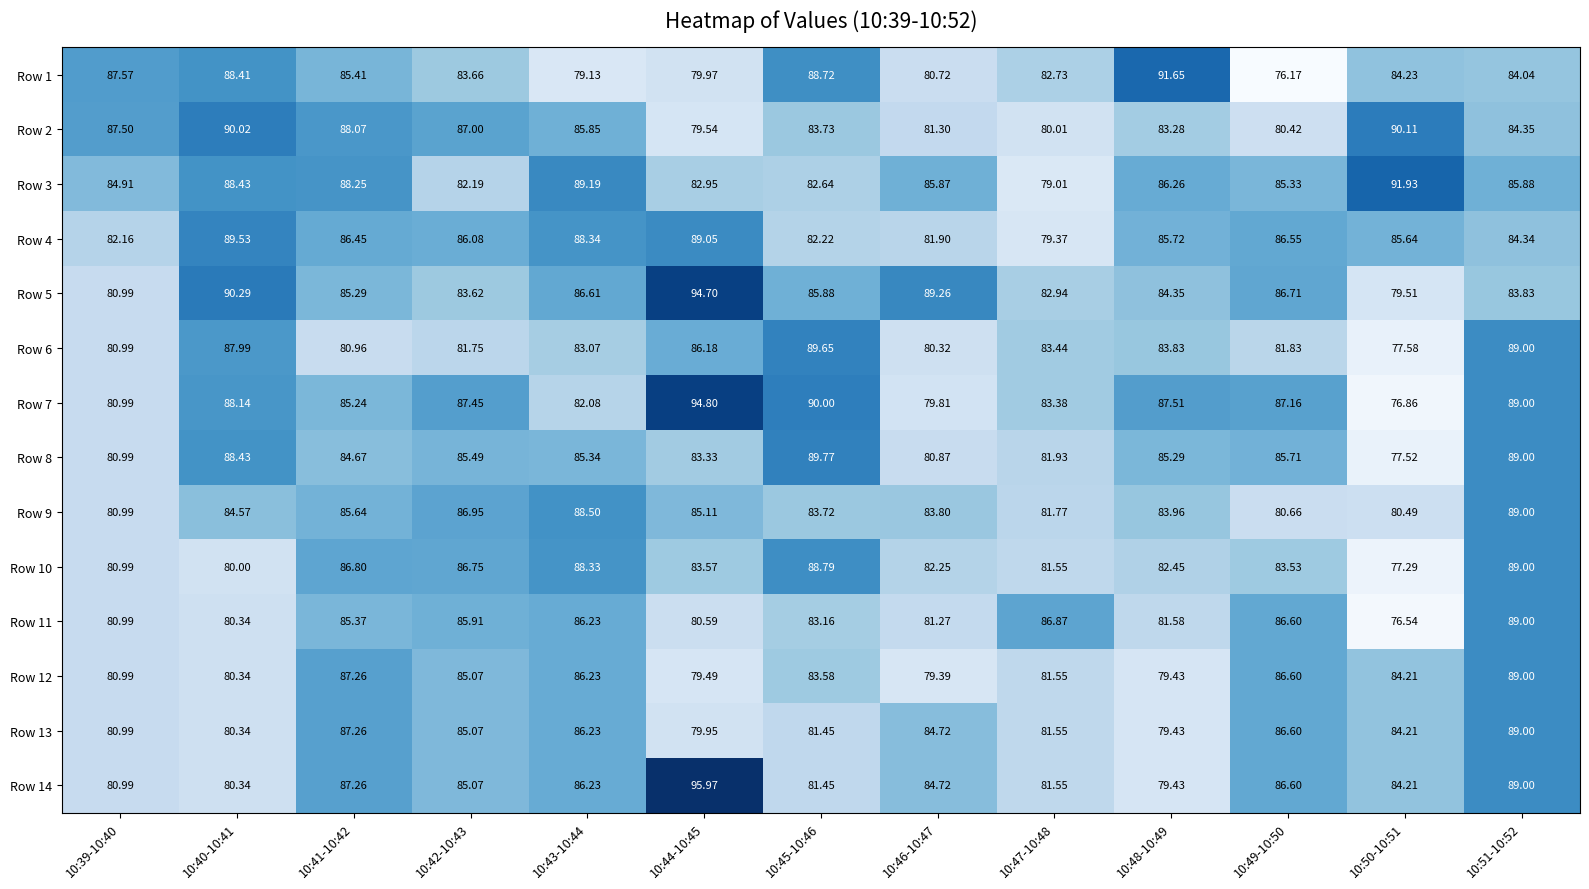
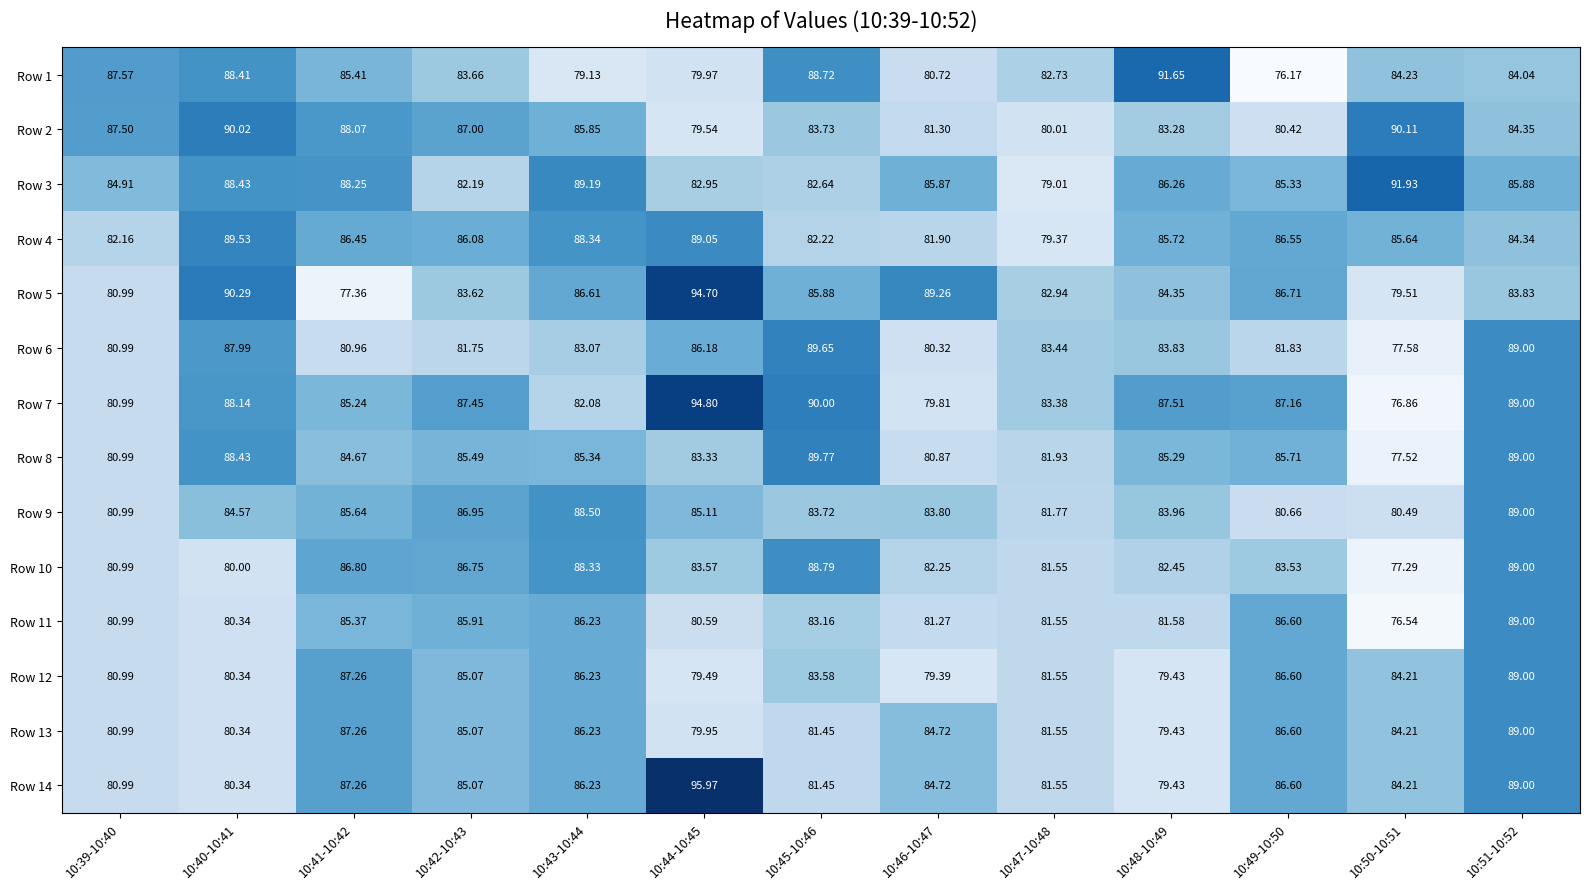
  {
    "Row 1": {
      "10:39-10:40": 87.57,
      "10:40-10:41": 88.41,
      "10:41-10:42": 85.41,
      "10:42-10:43": 83.66,
      "10:43-10:44": 79.13,
      "10:44-10:45": 79.97,
      "10:45-10:46": 88.72,
      "10:46-10:47": 80.72,
      "10:47-10:48": 82.73,
      "10:48-10:49": 91.65,
      "10:49-10:50": 76.17,
      "10:50-10:51": 84.23,
      "10:51-10:52": 84.04
    },
    "Row 2": {
      "10:39-10:40": 87.50,
      "10:40-10:41": 90.02,
      "10:41-10:42": 88.07,
      "10:42-10:43": 87.00,
      "10:43-10:44": 85.85,
      "10:44-10:45": 79.54,
      "10:45-10:46": 83.73,
      "10:46-10:47": 81.30,
      "10:47-10:48": 80.01,
      "10:48-10:49": 83.28,
      "10:49-10:50": 80.42,
      "10:50-10:51": 90.11,
      "10:51-10:52": 84.35
    },
    "Row 3": {
      "10:39-10:40": 84.91,
      "10:40-10:41": 88.43,
      "10:41-10:42": 88.25,
      "10:42-10:43": 82.19,
      "10:43-10:44": 89.19,
      "10:44-10:45": 82.95,
      "10:45-10:46": 82.64,
      "10:46-10:47": 85.87,
      "10:47-10:48": 79.01,
      "10:48-10:49": 86.26,
      "10:49-10:50": 85.33,
      "10:50-10:51": 91.93,
      "10:51-10:52": 85.88
    },
    "Row 4": {
      "10:39-10:40": 82.16,
      "10:40-10:41": 89.53,
      "10:41-10:42": 86.45,
      "10:42-10:43": 86.08,
      "10:43-10:44": 88.34,
      "10:44-10:45": 89.05,
      "10:45-10:46": 82.22,
      "10:46-10:47": 81.90,
      "10:47-10:48": 79.37,
      "10:48-10:49": 85.72,
      "10:49-10:50": 86.55,
      "10:50-10:51": 85.64,
      "10:51-10:52": 84.34
    },
    "Row 5": {
      "10:39-10:40": 80.99,
      "10:40-10:41": 90.29,
-     "10:41-10:42": 85.29,
+     "10:41-10:42": 77.36,
      "10:42-10:43": 83.62,
      "10:43-10:44": 86.61,
      "10:44-10:45": 94.70,
      "10:45-10:46": 85.88,
      "10:46-10:47": 89.26,
      "10:47-10:48": 82.94,
      "10:48-10:49": 84.35,
      "10:49-10:50": 86.71,
      "10:50-10:51": 79.51,
      "10:51-10:52": 83.83
    },
    "Row 6": {
      "10:39-10:40": 80.99,
      "10:40-10:41": 87.99,
      "10:41-10:42": 80.96,
      "10:42-10:43": 81.75,
      "10:43-10:44": 83.07,
      "10:44-10:45": 86.18,
      "10:45-10:46": 89.65,
      "10:46-10:47": 80.32,
      "10:47-10:48": 83.44,
      "10:48-10:49": 83.83,
      "10:49-10:50": 81.83,
      "10:50-10:51": 77.58,
      "10:51-10:52": 89.00
    },
    "Row 7": {
      "10:39-10:40": 80.99,
      "10:40-10:41": 88.14,
      "10:41-10:42": 85.24,
      "10:42-10:43": 87.45,
      "10:43-10:44": 82.08,
      "10:44-10:45": 94.80,
      "10:45-10:46": 90.00,
      "10:46-10:47": 79.81,
      "10:47-10:48": 83.38,
      "10:48-10:49": 87.51,
      "10:49-10:50": 87.16,
      "10:50-10:51": 76.86,
      "10:51-10:52": 89.00
    },
    "Row 8": {
      "10:39-10:40": 80.99,
      "10:40-10:41": 88.43,
      "10:41-10:42": 84.67,
      "10:42-10:43": 85.49,
      "10:43-10:44": 85.34,
      "10:44-10:45": 83.33,
      "10:45-10:46": 89.77,
      "10:46-10:47": 80.87,
      "10:47-10:48": 81.93,
      "10:48-10:49": 85.29,
      "10:49-10:50": 85.71,
      "10:50-10:51": 77.52,
      "10:51-10:52": 89.00
    },
    "Row 9": {
      "10:39-10:40": 80.99,
      "10:40-10:41": 84.57,
      "10:41-10:42": 85.64,
      "10:42-10:43": 86.95,
      "10:43-10:44": 88.50,
      "10:44-10:45": 85.11,
      "10:45-10:46": 83.72,
      "10:46-10:47": 83.80,
      "10:47-10:48": 81.77,
      "10:48-10:49": 83.96,
      "10:49-10:50": 80.66,
      "10:50-10:51": 80.49,
      "10:51-10:52": 89.00
    },
    "Row 10": {
      "10:39-10:40": 80.99,
      "10:40-10:41": 80.00,
      "10:41-10:42": 86.80,
      "10:42-10:43": 86.75,
      "10:43-10:44": 88.33,
      "10:44-10:45": 83.57,
      "10:45-10:46": 88.79,
      "10:46-10:47": 82.25,
      "10:47-10:48": 81.55,
      "10:48-10:49": 82.45,
      "10:49-10:50": 83.53,
      "10:50-10:51": 77.29,
      "10:51-10:52": 89.00
    },
    "Row 11": {
      "10:39-10:40": 80.99,
      "10:40-10:41": 80.34,
      "10:41-10:42": 85.37,
      "10:42-10:43": 85.91,
      "10:43-10:44": 86.23,
      "10:44-10:45": 80.59,
      "10:45-10:46": 83.16,
      "10:46-10:47": 81.27,
-     "10:47-10:48": 86.87,
+     "10:47-10:48": 81.55,
      "10:48-10:49": 81.58,
      "10:49-10:50": 86.60,
      "10:50-10:51": 76.54,
      "10:51-10:52": 89.00
    },
    "Row 12": {
      "10:39-10:40": 80.99,
      "10:40-10:41": 80.34,
      "10:41-10:42": 87.26,
      "10:42-10:43": 85.07,
      "10:43-10:44": 86.23,
      "10:44-10:45": 79.49,
      "10:45-10:46": 83.58,
      "10:46-10:47": 79.39,
      "10:47-10:48": 81.55,
      "10:48-10:49": 79.43,
      "10:49-10:50": 86.60,
      "10:50-10:51": 84.21,
      "10:51-10:52": 89.00
    },
    "Row 13": {
      "10:39-10:40": 80.99,
      "10:40-10:41": 80.34,
      "10:41-10:42": 87.26,
      "10:42-10:43": 85.07,
      "10:43-10:44": 86.23,
      "10:44-10:45": 79.95,
      "10:45-10:46": 81.45,
      "10:46-10:47": 84.72,
      "10:47-10:48": 81.55,
      "10:48-10:49": 79.43,
      "10:49-10:50": 86.60,
      "10:50-10:51": 84.21,
      "10:51-10:52": 89.00
    },
    "Row 14": {
      "10:39-10:40": 80.99,
      "10:40-10:41": 80.34,
      "10:41-10:42": 87.26,
      "10:42-10:43": 85.07,
      "10:43-10:44": 86.23,
      "10:44-10:45": 95.97,
      "10:45-10:46": 81.45,
      "10:46-10:47": 84.72,
      "10:47-10:48": 81.55,
      "10:48-10:49": 79.43,
      "10:49-10:50": 86.60,
      "10:50-10:51": 84.21,
      "10:51-10:52": 89.00
    }
  }
